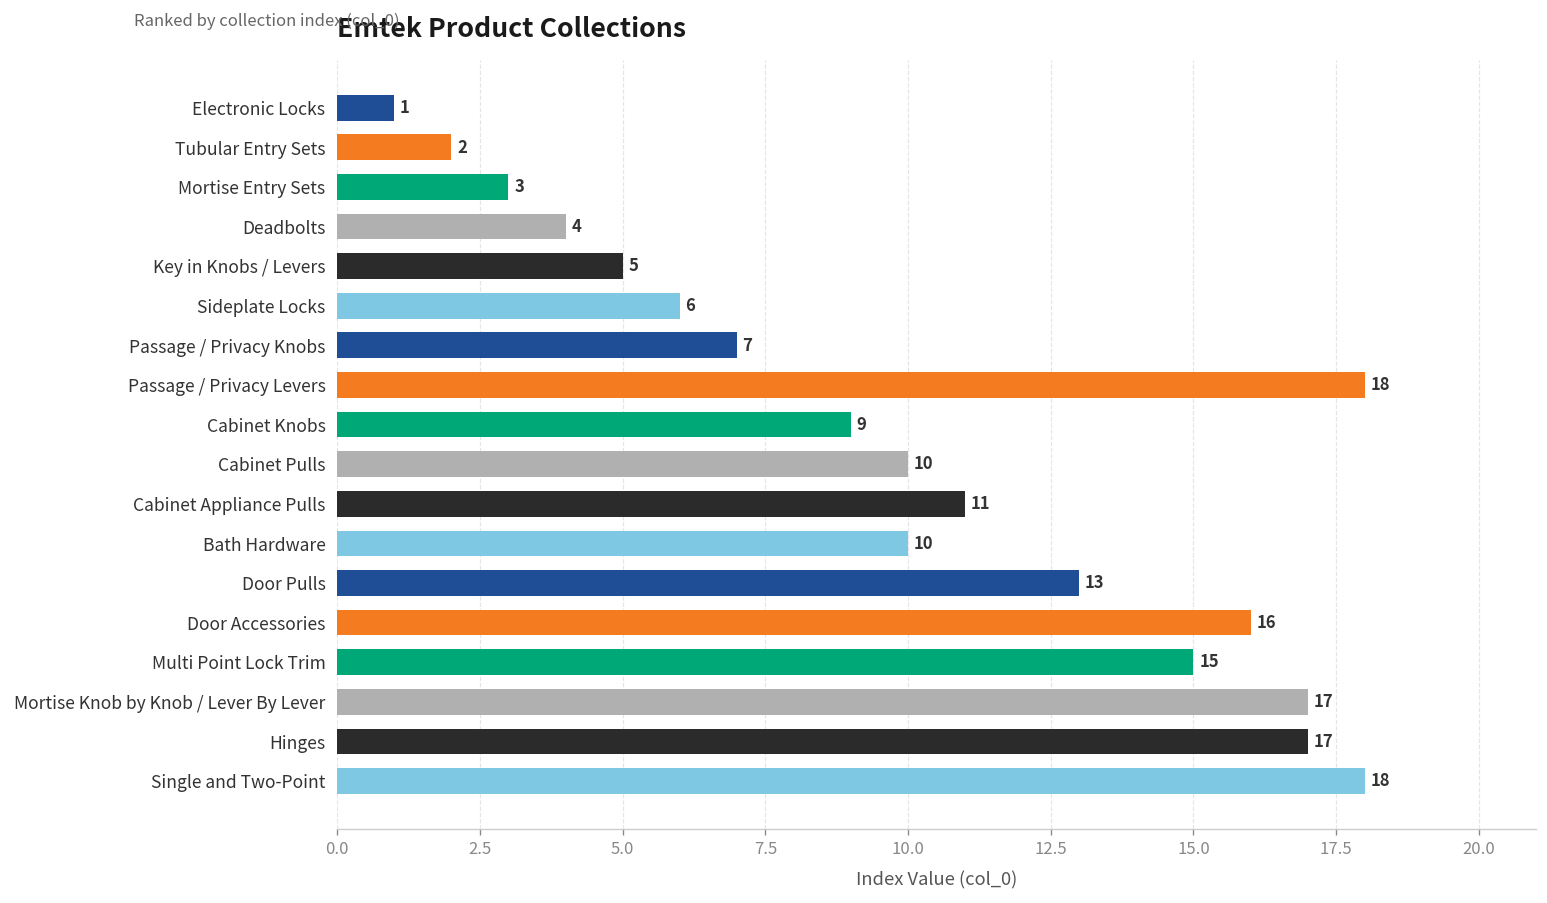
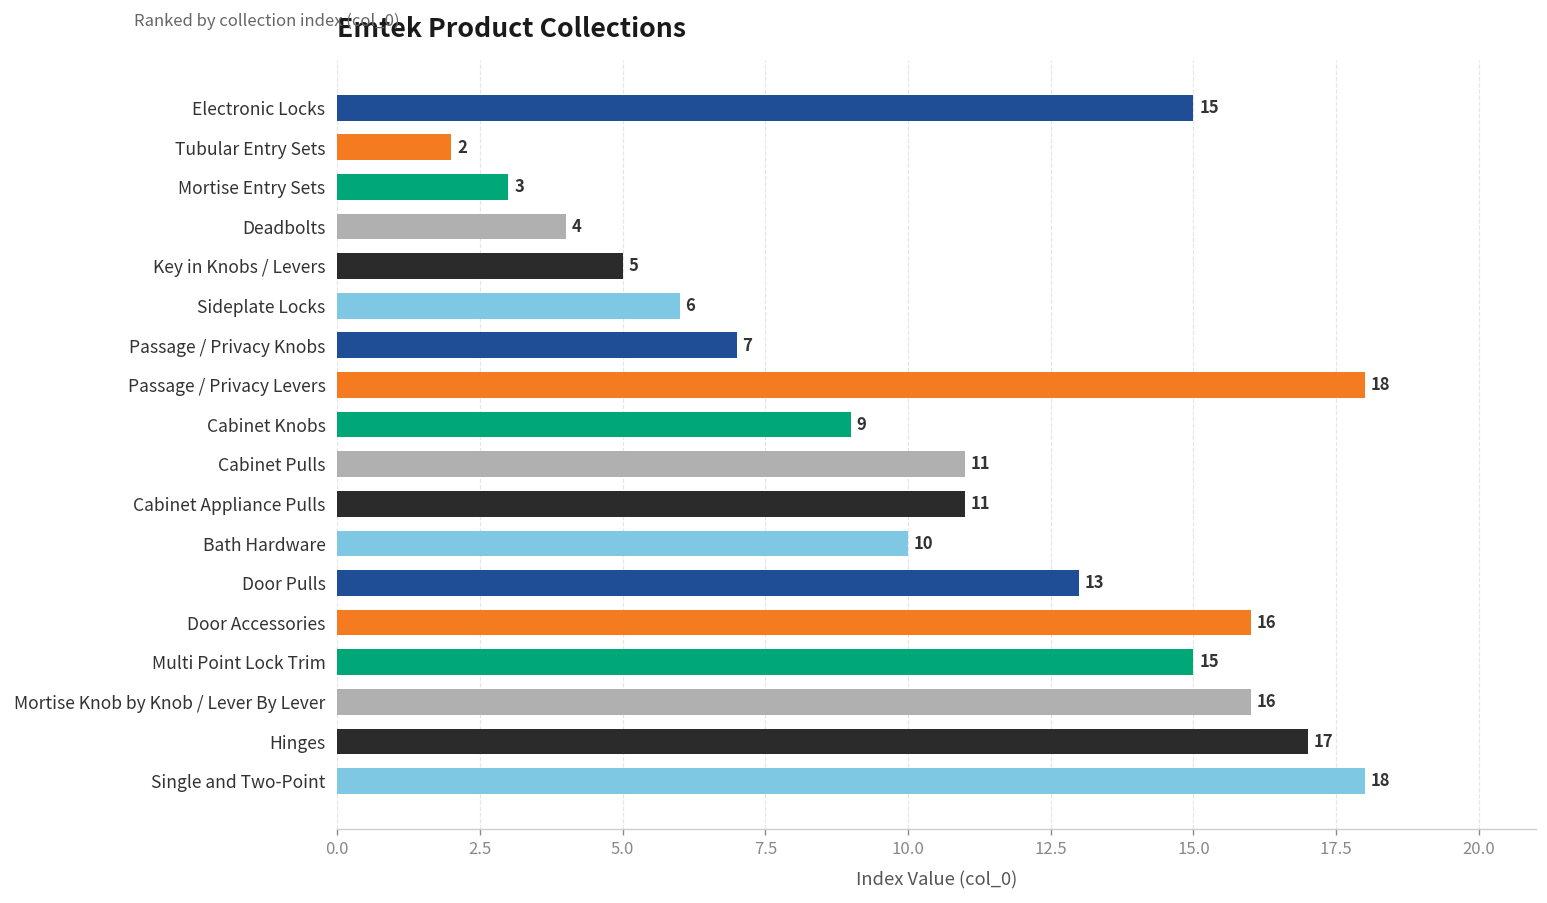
  {
-   "Electronic Locks": 1,
+   "Electronic Locks": 15,
    "Tubular Entry Sets": 2,
    "Mortise Entry Sets": 3,
    "Deadbolts": 4,
    "Key in Knobs / Levers": 5,
    "Sideplate Locks": 6,
    "Passage / Privacy Knobs": 7,
    "Passage / Privacy Levers": 18,
    "Cabinet Knobs": 9,
-   "Cabinet Pulls": 10,
+   "Cabinet Pulls": 11,
    "Cabinet Appliance Pulls": 11,
    "Bath Hardware": 10,
    "Door Pulls": 13,
    "Door Accessories": 16,
    "Multi Point Lock Trim": 15,
-   "Mortise Knob by Knob / Lever By Lever": 17,
+   "Mortise Knob by Knob / Lever By Lever": 16,
    "Hinges": 17,
    "Single and Two-Point": 18
  }
